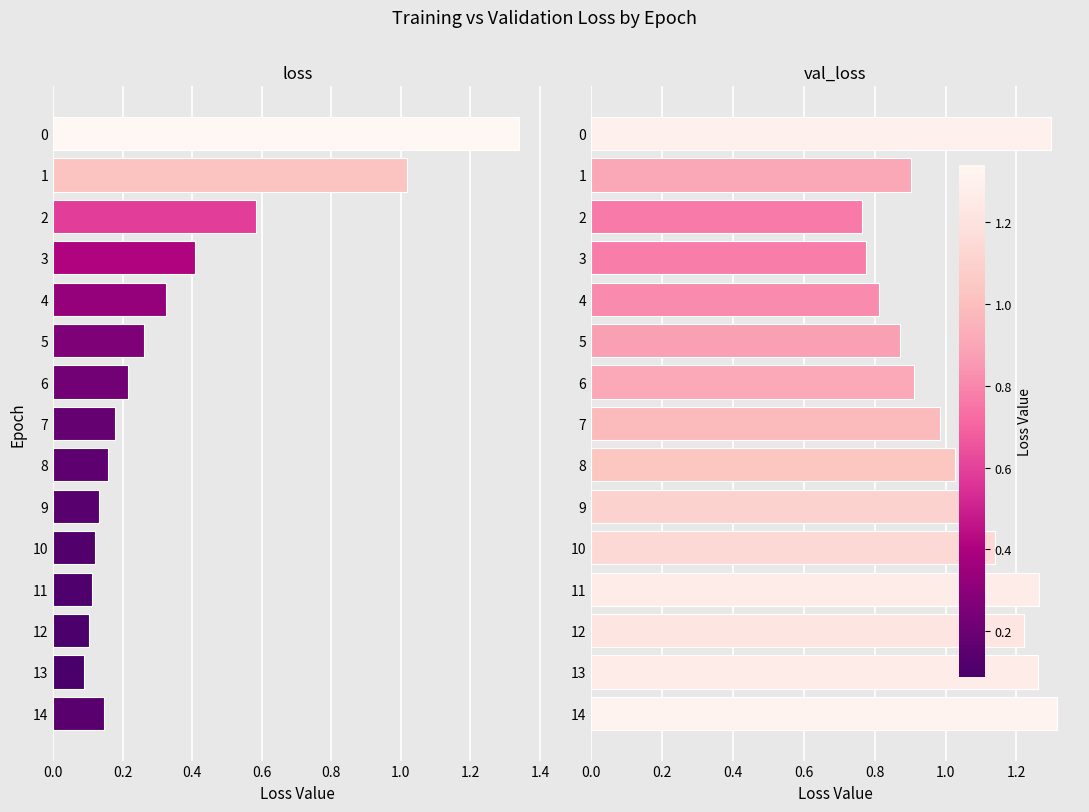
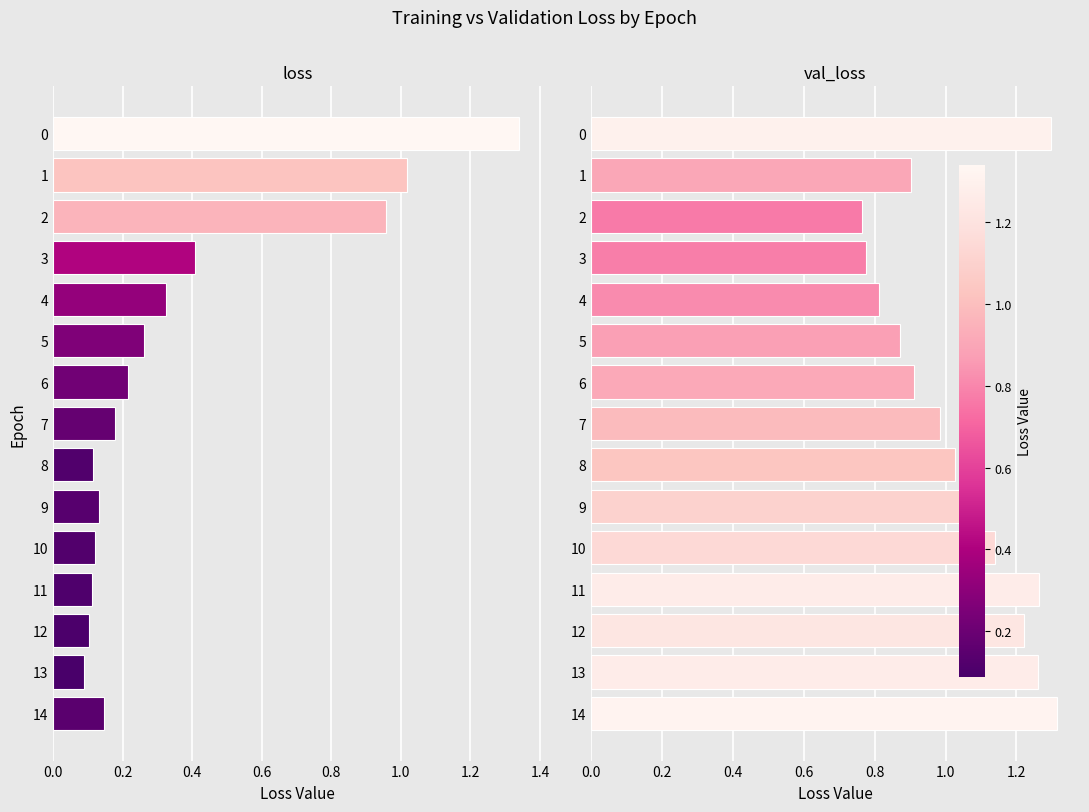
  {
    "loss": {
      "0": 1.34,
      "1": 1.02,
-     "2": 0.58,
+     "2": 0.96,
      "3": 0.41,
      "4": 0.32,
      "5": 0.26,
      "6": 0.22,
      "7": 0.18,
-     "8": 0.16,
+     "8": 0.12,
      "9": 0.13,
      "10": 0.12,
      "11": 0.11,
      "12": 0.10,
      "13": 0.09,
      "14": 0.15
    },
    "val_loss": {
      "0": 1.30,
      "1": 0.90,
      "2": 0.76,
      "3": 0.77,
      "4": 0.81,
      "5": 0.87,
      "6": 0.91,
      "7": 0.99,
      "8": 1.03,
      "9": 1.10,
      "10": 1.14,
      "11": 1.26,
      "12": 1.22,
      "13": 1.26,
      "14": 1.31
    }
  }
